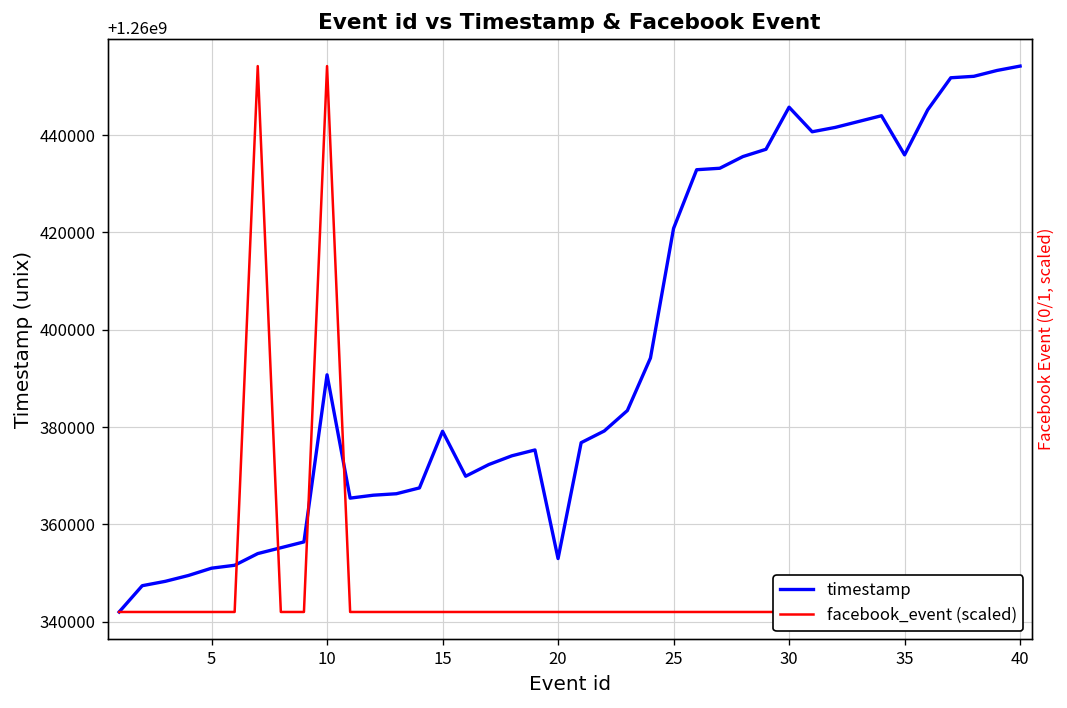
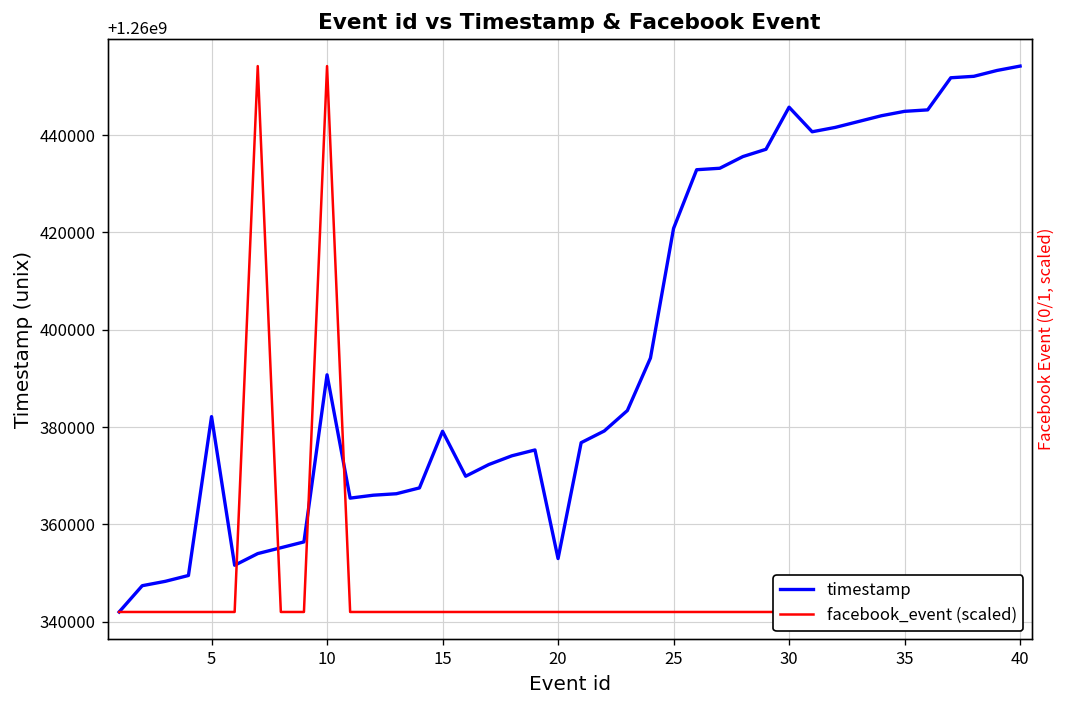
  {
    "timestamp": {
-     "5": 1260351000,
+     "5": 1260382000,
      "10": 1260391000,
      "15": 1260379000,
      "20": 1260353000,
      "25": 1260421000,
      "30": 1260446000,
-     "35": 1260436000,
+     "35": 1260445000,
      "40": 1260454000
    },
    "facebook_event (scaled)": {
      "5": 1260342000,
      "10": 1260454000,
      "15": 1260342000,
      "20": 1260342000,
      "25": 1260342000
    }
  }
